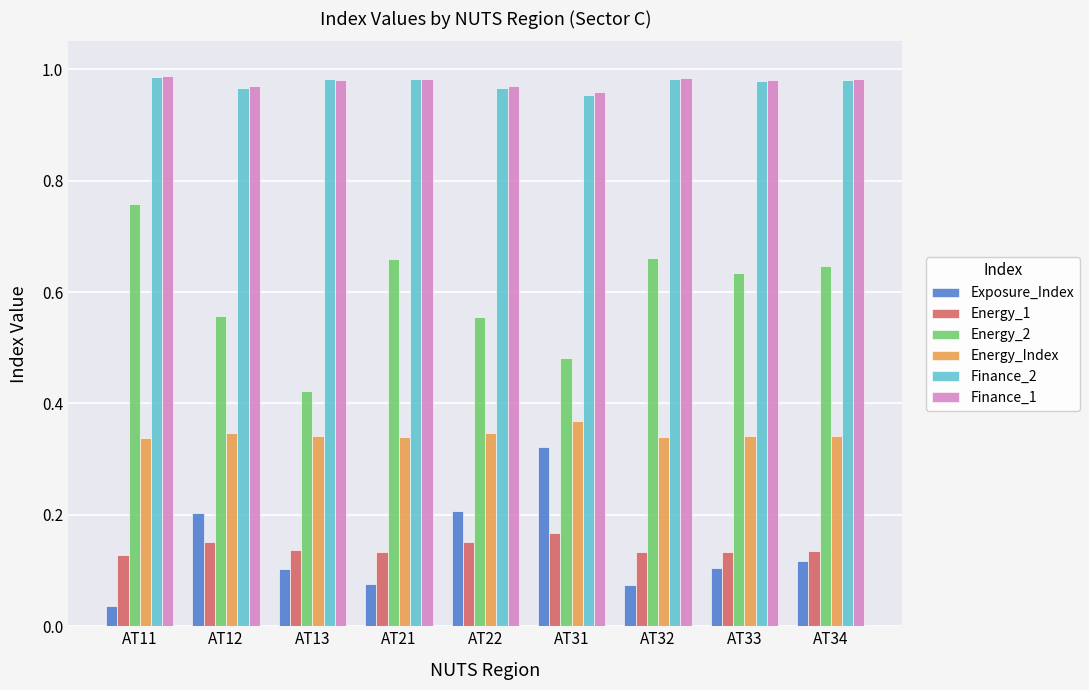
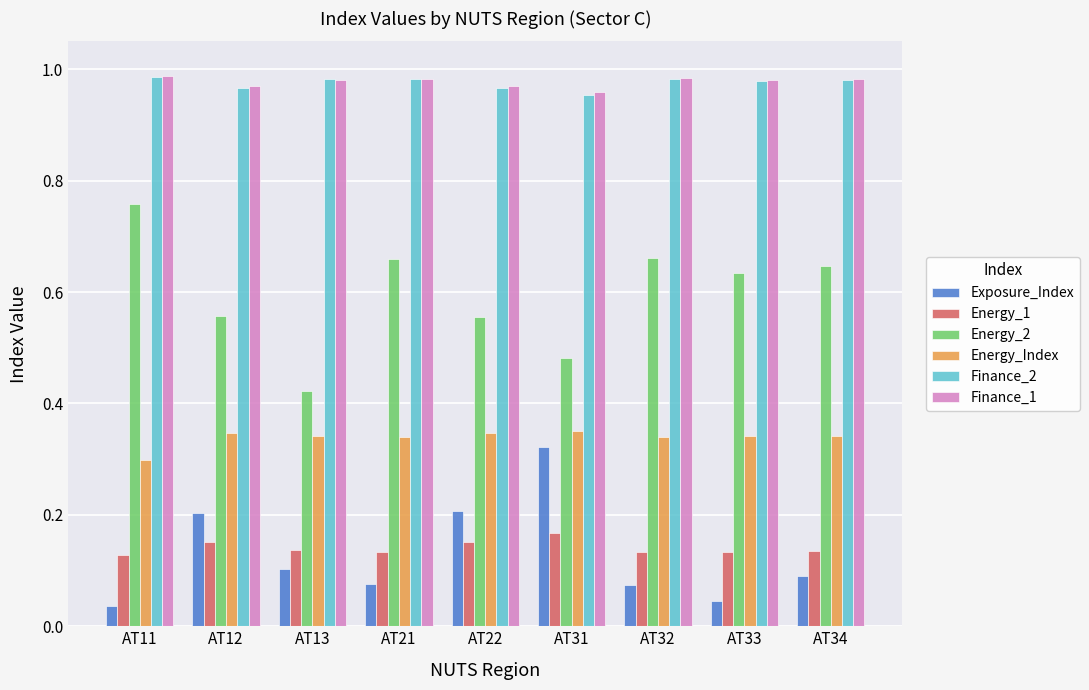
  {
    "Exposure_Index": {
      "AT11": 0.04,
      "AT12": 0.20,
      "AT13": 0.10,
      "AT21": 0.08,
      "AT22": 0.21,
      "AT31": 0.32,
      "AT32": 0.07,
-     "AT33": 0.10,
-     "AT34": 0.12
+     "AT33": 0.05,
+     "AT34": 0.09
    },
    "Energy_1": {
      "AT11": 0.13,
      "AT12": 0.15,
      "AT13": 0.14,
      "AT21": 0.13,
      "AT22": 0.15,
      "AT31": 0.17,
      "AT32": 0.13,
      "AT33": 0.13,
      "AT34": 0.14
    },
    "Energy_2": {
      "AT11": 0.76,
      "AT12": 0.56,
      "AT13": 0.42,
      "AT21": 0.66,
      "AT22": 0.55,
      "AT31": 0.48,
      "AT32": 0.66,
      "AT33": 0.63,
      "AT34": 0.65
    },
    "Energy_Index": {
-     "AT11": 0.34,
+     "AT11": 0.30,
      "AT12": 0.35,
      "AT13": 0.34,
      "AT21": 0.34,
      "AT22": 0.35,
-     "AT31": 0.37,
+     "AT31": 0.35,
      "AT32": 0.34,
      "AT33": 0.34,
      "AT34": 0.34
    },
    "Finance_2": {
      "AT11": 0.99,
      "AT12": 0.97,
      "AT13": 0.98,
      "AT21": 0.98,
      "AT22": 0.97,
      "AT31": 0.95,
      "AT32": 0.98,
      "AT33": 0.98,
      "AT34": 0.98
    },
    "Finance_1": {
      "AT11": 0.99,
      "AT12": 0.97,
      "AT13": 0.98,
      "AT21": 0.98,
      "AT22": 0.97,
      "AT31": 0.96,
      "AT32": 0.98,
      "AT33": 0.98,
      "AT34": 0.98
    }
  }
